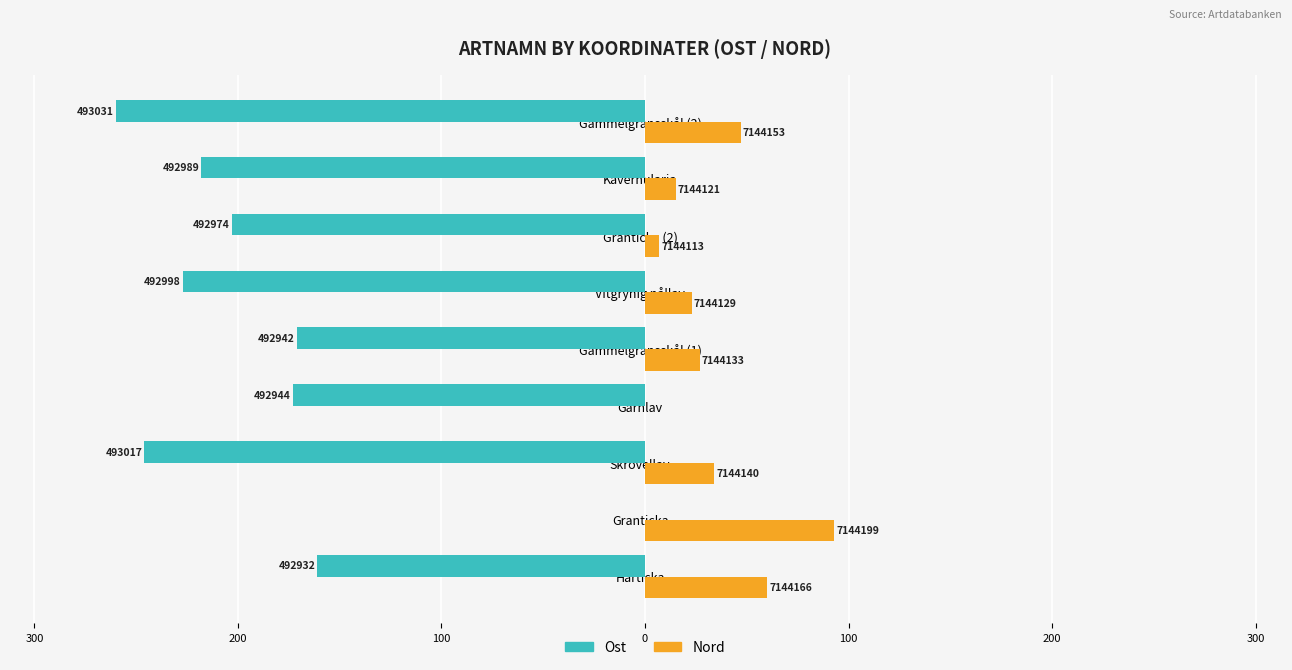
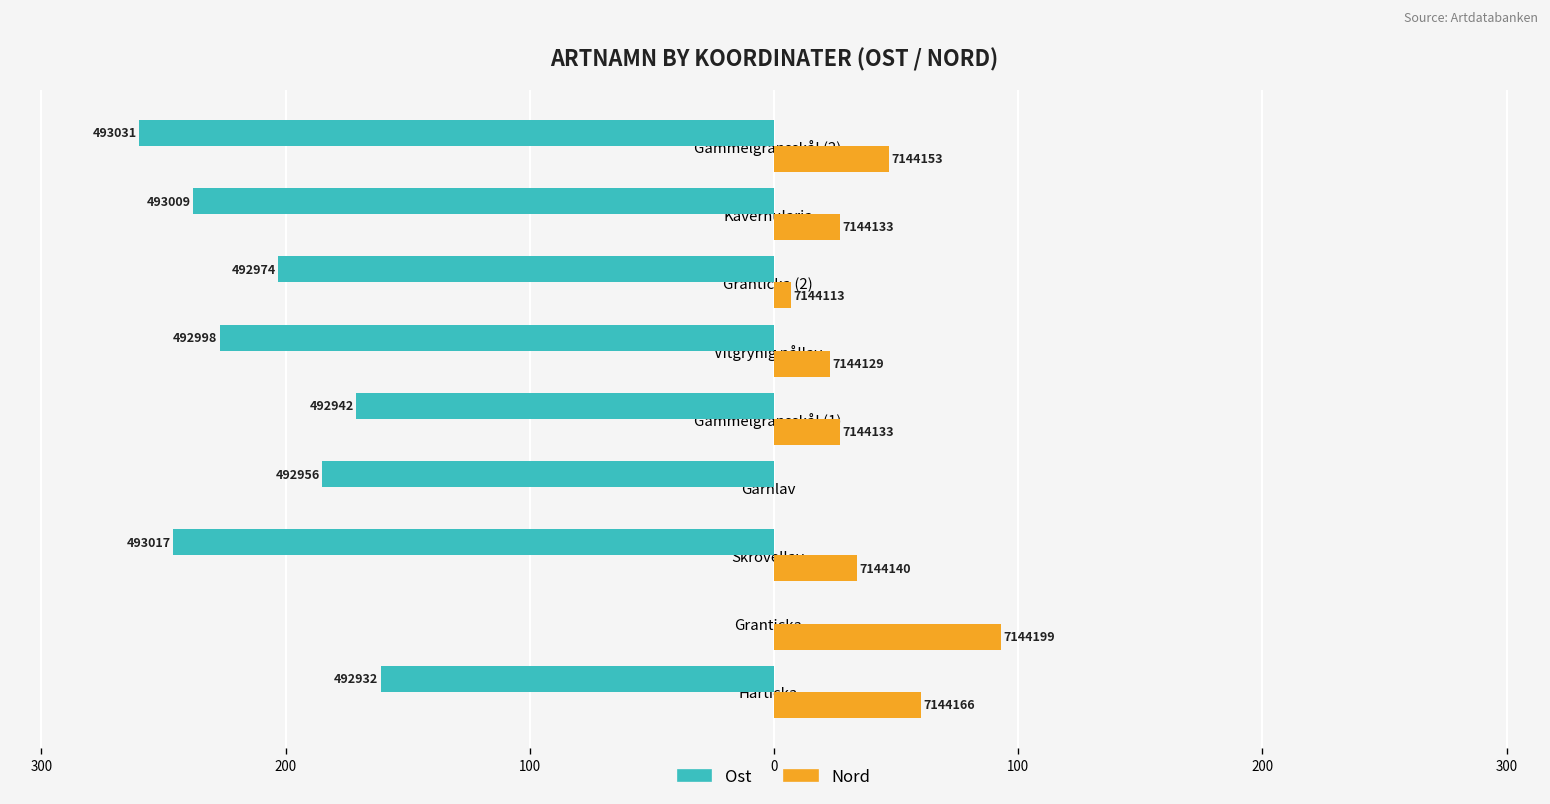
  {
    "Ost": {
-     "Kavernularia": 492989,
-     "Garnlav": 492944
+     "Kavernularia": 493009,
+     "Garnlav": 492956
    },
    "Nord": {
-     "Kavernularia": 7144121
+     "Kavernularia": 7144133
    }
  }
